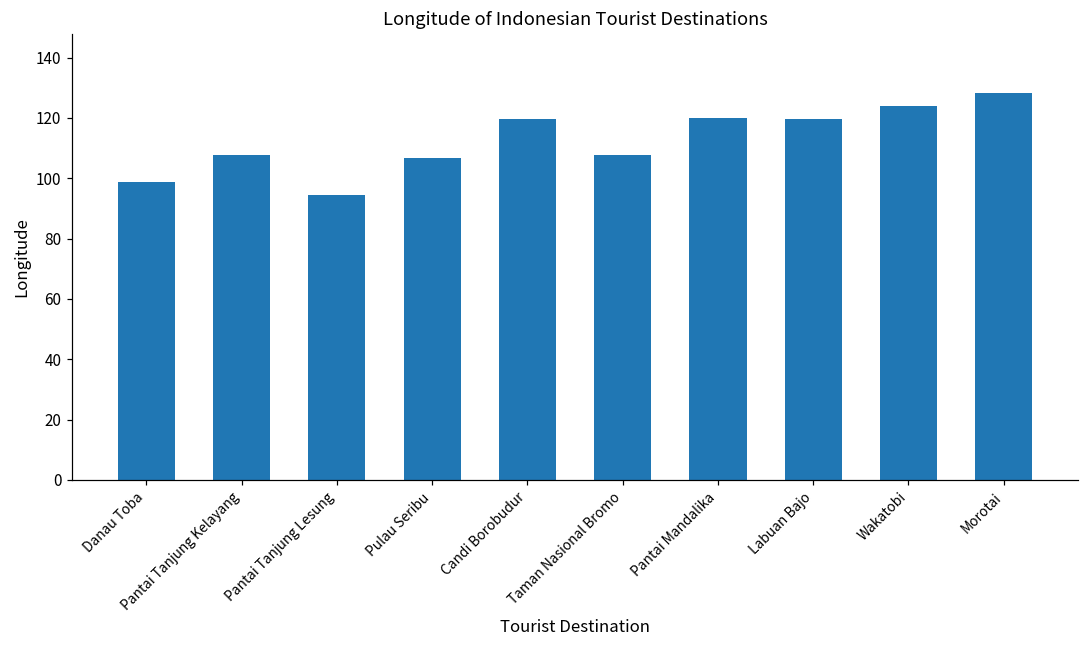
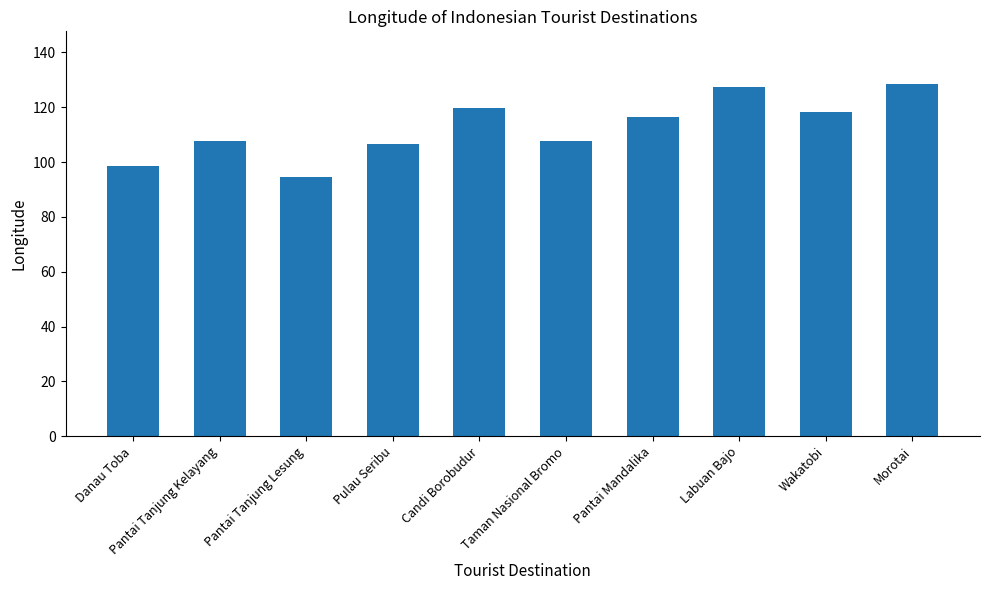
  {
    "Danau Toba": 99,
    "Pantai Tanjung Kelayang": 108,
    "Pantai Tanjung Lesung": 94,
    "Pulau Seribu": 107,
    "Candi Borobudur": 120,
    "Taman Nasional Bromo": 108,
-   "Pantai Mandalika": 120,
-   "Labuan Bajo": 119,
-   "Wakatobi": 124,
+   "Pantai Mandalika": 116,
+   "Labuan Bajo": 128,
+   "Wakatobi": 118,
    "Morotai": 128
  }
